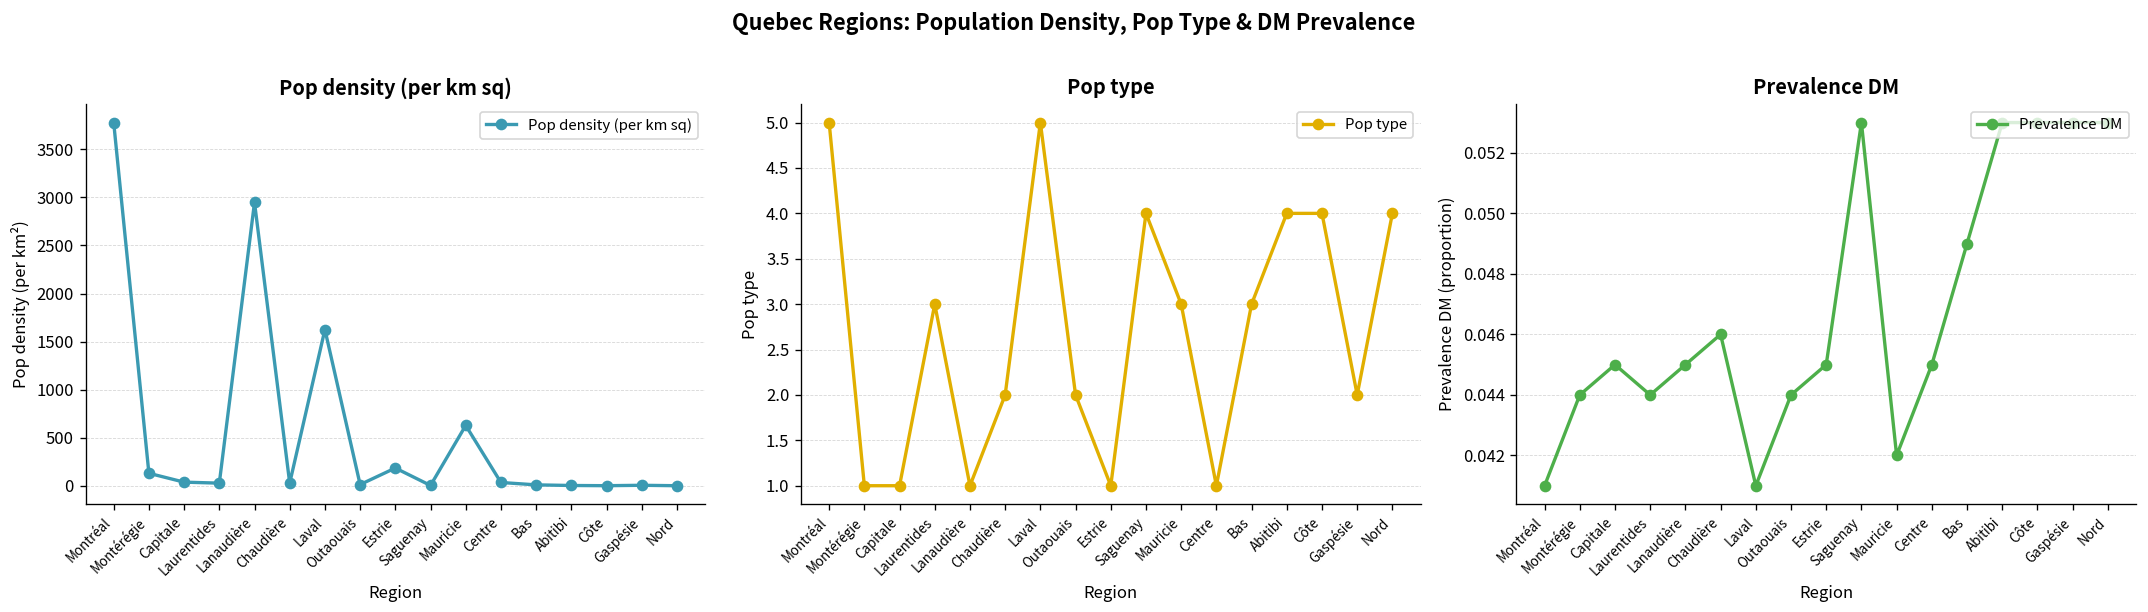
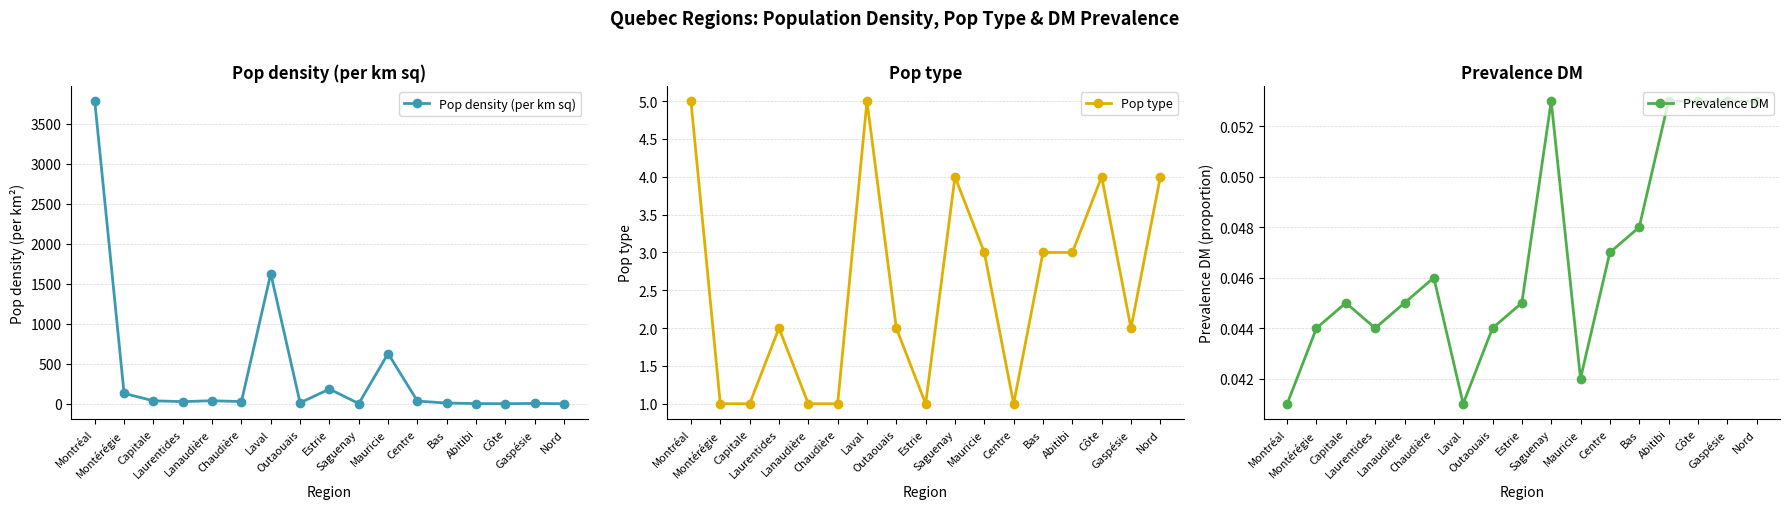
  {
    "Pop density (per km sq)": {
      "Montréal": 3800,
      "Montérégie": 100,
      "Capitale": 0,
      "Laurentides": 0,
-     "Lanaudière": 2900,
+     "Lanaudière": 0,
      "Chaudière": 0,
      "Laval": 1600,
      "Outaouais": 0,
      "Estrie": 200,
      "Saguenay": 0,
      "Mauricie": 600,
      "Centre": 0,
      "Bas": 0,
      "Abitibi": 0,
      "Côte": 0,
      "Gaspésie": 0,
      "Nord": 0
    },
    "Pop type": {
      "Montréal": 5,
      "Montérégie": 1,
      "Capitale": 1,
-     "Laurentides": 3,
+     "Laurentides": 2,
      "Lanaudière": 1,
-     "Chaudière": 2,
+     "Chaudière": 1,
      "Laval": 5,
      "Outaouais": 2,
      "Estrie": 1,
      "Saguenay": 4,
      "Mauricie": 3,
      "Centre": 1,
      "Bas": 3,
-     "Abitibi": 4,
+     "Abitibi": 3,
      "Côte": 4,
      "Gaspésie": 2,
      "Nord": 4
    },
    "Prevalence DM": {
      "Montréal": 0.041,
      "Montérégie": 0.044,
      "Capitale": 0.045,
      "Laurentides": 0.044,
      "Lanaudière": 0.045,
      "Chaudière": 0.046,
      "Laval": 0.041,
      "Outaouais": 0.044,
      "Estrie": 0.045,
      "Saguenay": 0.053,
      "Mauricie": 0.042,
-     "Centre": 0.045,
-     "Bas": 0.049
+     "Centre": 0.047,
+     "Bas": 0.048
    }
  }
